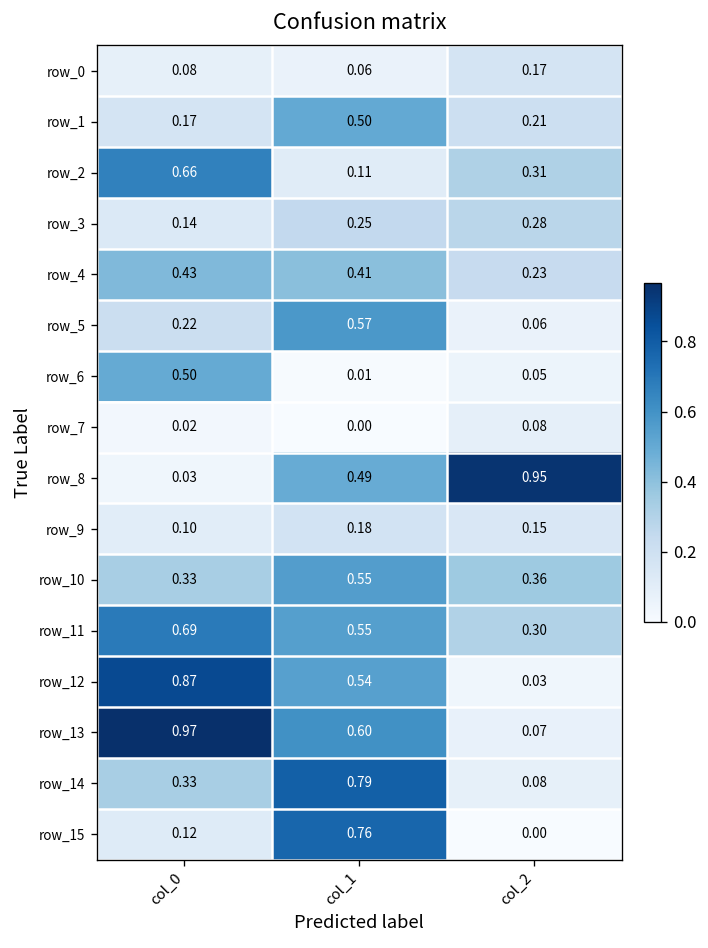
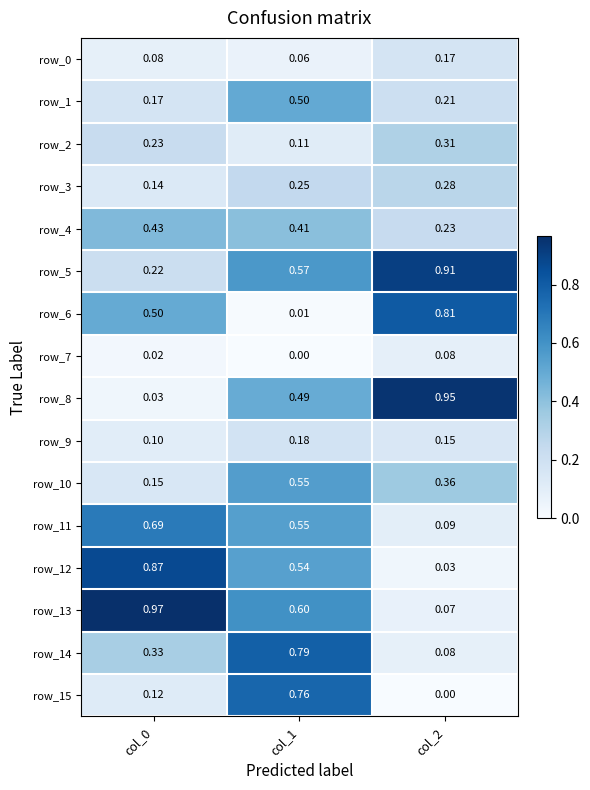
  {
    "row_0": {
      "col_0": 0.08,
      "col_1": 0.06,
      "col_2": 0.17
    },
    "row_1": {
      "col_0": 0.17,
      "col_1": 0.50,
      "col_2": 0.21
    },
    "row_2": {
-     "col_0": 0.66,
+     "col_0": 0.23,
      "col_1": 0.11,
      "col_2": 0.31
    },
    "row_3": {
      "col_0": 0.14,
      "col_1": 0.25,
      "col_2": 0.28
    },
    "row_4": {
      "col_0": 0.43,
      "col_1": 0.41,
      "col_2": 0.23
    },
    "row_5": {
      "col_0": 0.22,
      "col_1": 0.57,
-     "col_2": 0.06
+     "col_2": 0.91
    },
    "row_6": {
      "col_0": 0.50,
      "col_1": 0.01,
-     "col_2": 0.05
+     "col_2": 0.81
    },
    "row_7": {
      "col_0": 0.02,
      "col_1": 0.00,
      "col_2": 0.08
    },
    "row_8": {
      "col_0": 0.03,
      "col_1": 0.49,
      "col_2": 0.95
    },
    "row_9": {
      "col_0": 0.10,
      "col_1": 0.18,
      "col_2": 0.15
    },
    "row_10": {
-     "col_0": 0.33,
+     "col_0": 0.15,
      "col_1": 0.55,
      "col_2": 0.36
    },
    "row_11": {
      "col_0": 0.69,
      "col_1": 0.55,
-     "col_2": 0.30
+     "col_2": 0.09
    },
    "row_12": {
      "col_0": 0.87,
      "col_1": 0.54,
      "col_2": 0.03
    },
    "row_13": {
      "col_0": 0.97,
      "col_1": 0.60,
      "col_2": 0.07
    },
    "row_14": {
      "col_0": 0.33,
      "col_1": 0.79,
      "col_2": 0.08
    },
    "row_15": {
      "col_0": 0.12,
      "col_1": 0.76,
      "col_2": 0.00
    }
  }
